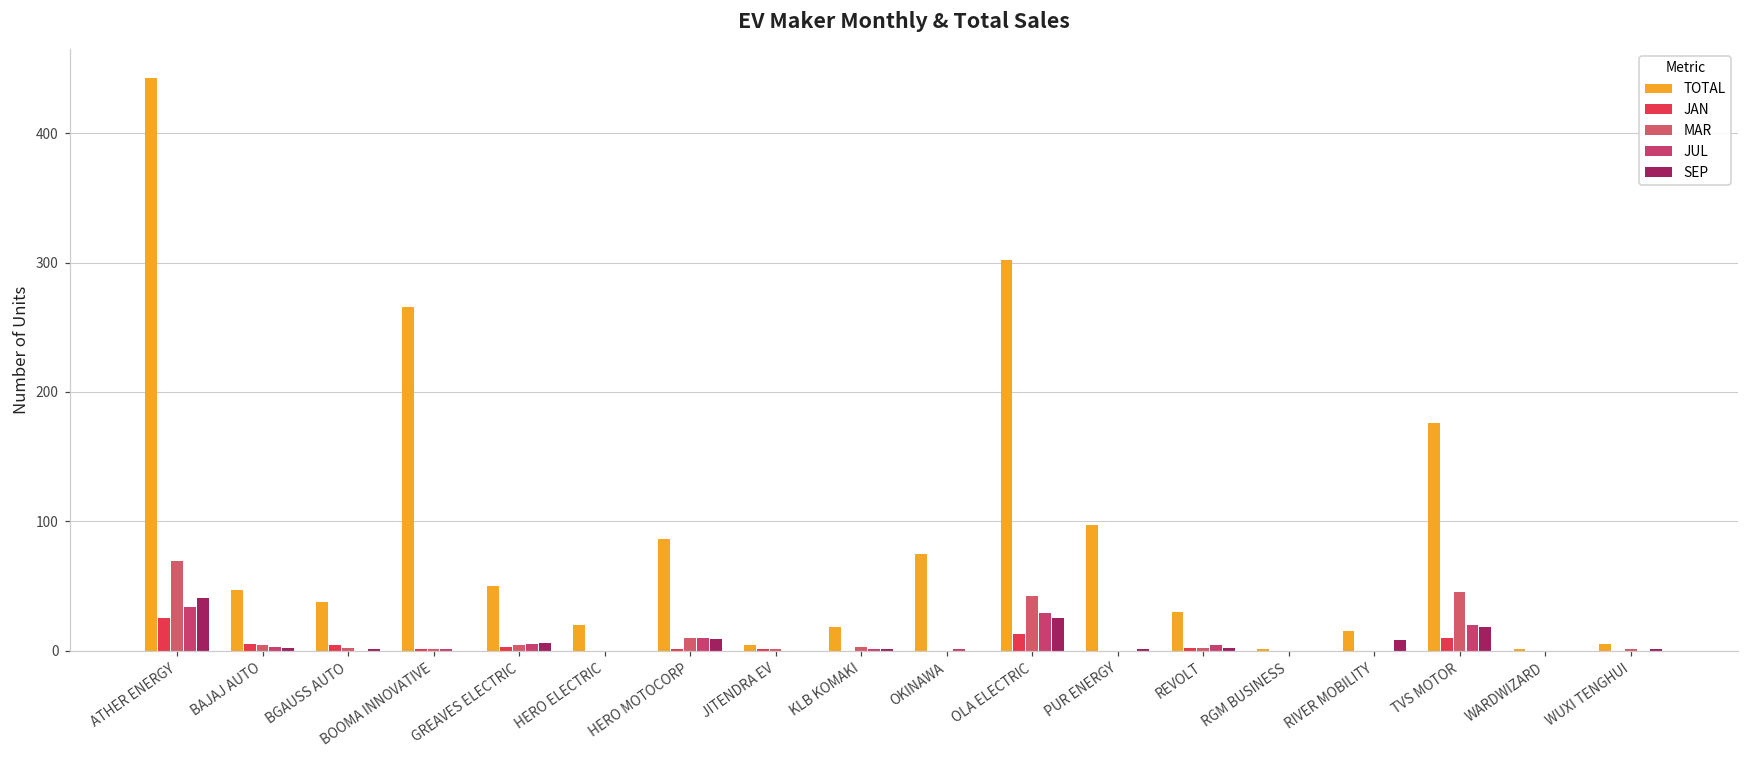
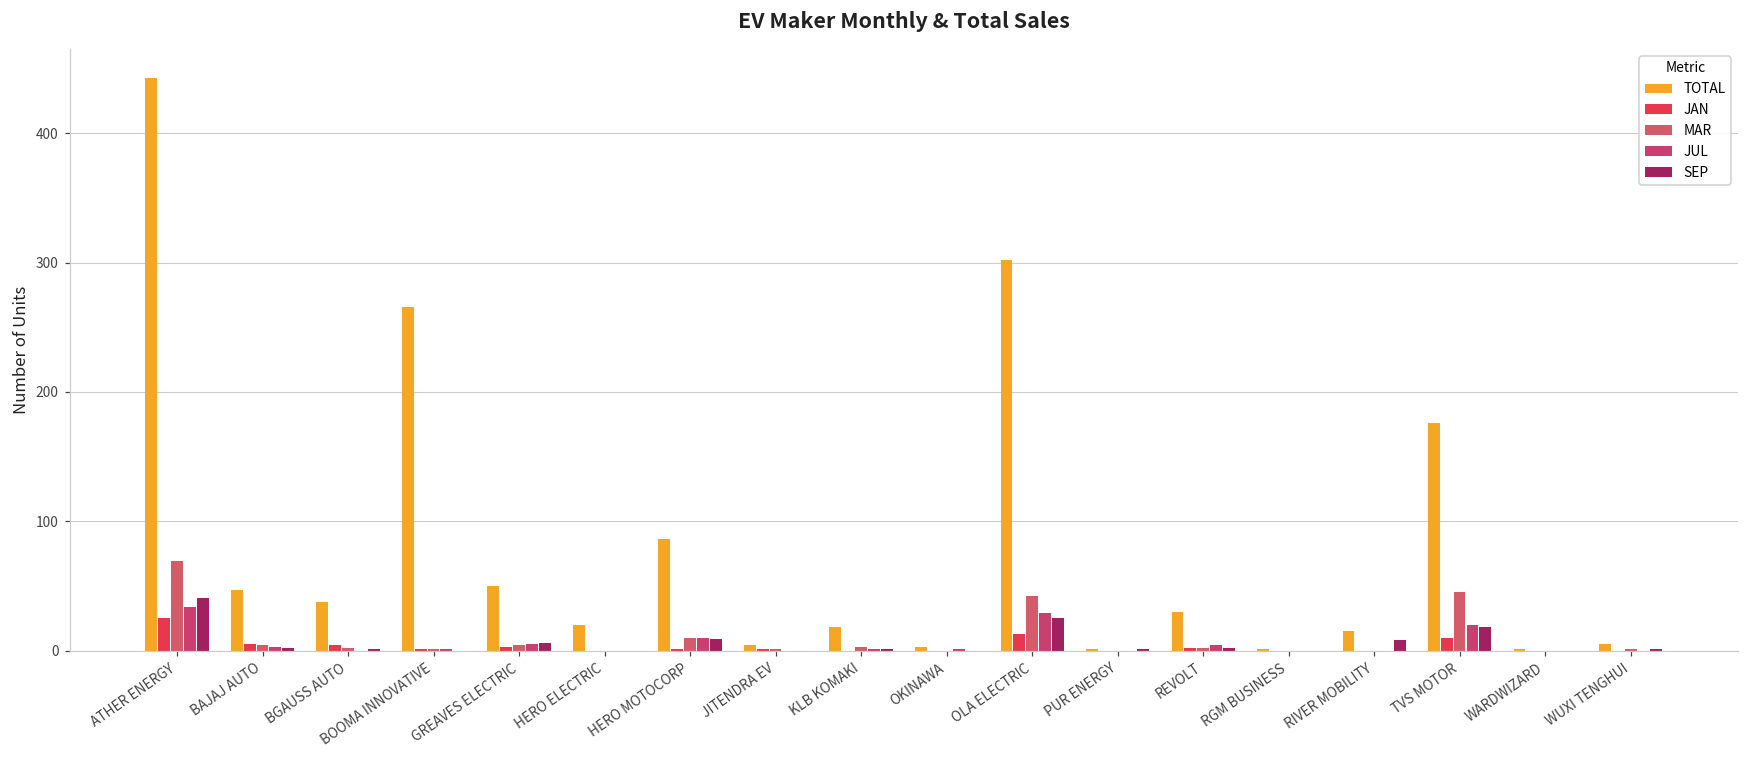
  {
    "TOTAL": {
      "ATHER ENERGY": 443,
      "BAJAJ AUTO": 47,
      "BGAUSS AUTO": 38,
      "BOOMA INNOVATIVE": 266,
      "GREAVES ELECTRIC": 50,
      "HERO ELECTRIC": 20,
      "HERO MOTOCORP": 86,
      "JITENDRA EV": 4,
      "KLB KOMAKI": 18,
-     "OKINAWA": 75,
+     "OKINAWA": 3,
      "OLA ELECTRIC": 302,
-     "PUR ENERGY": 97,
+     "PUR ENERGY": 1,
      "REVOLT": 30,
      "RIVER MOBILITY": 15,
      "TVS MOTOR": 176,
      "WUXI TENGHUI": 5
    }
  }
